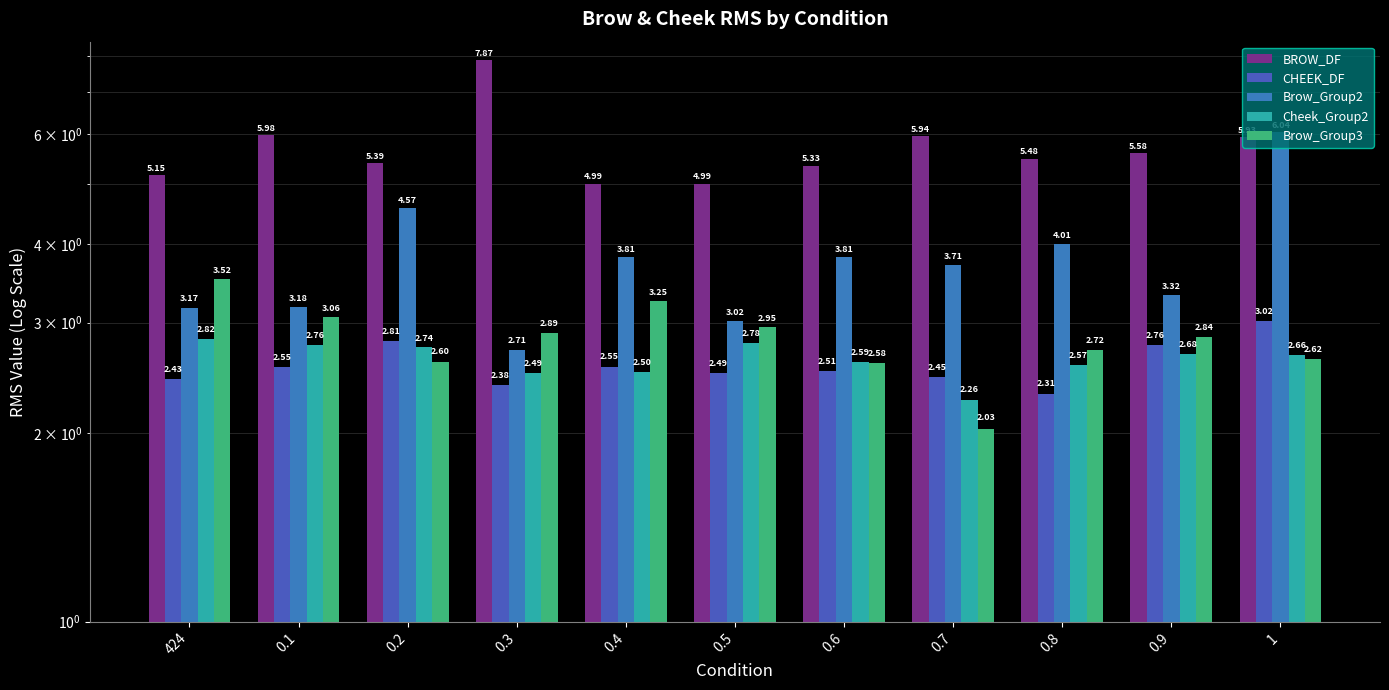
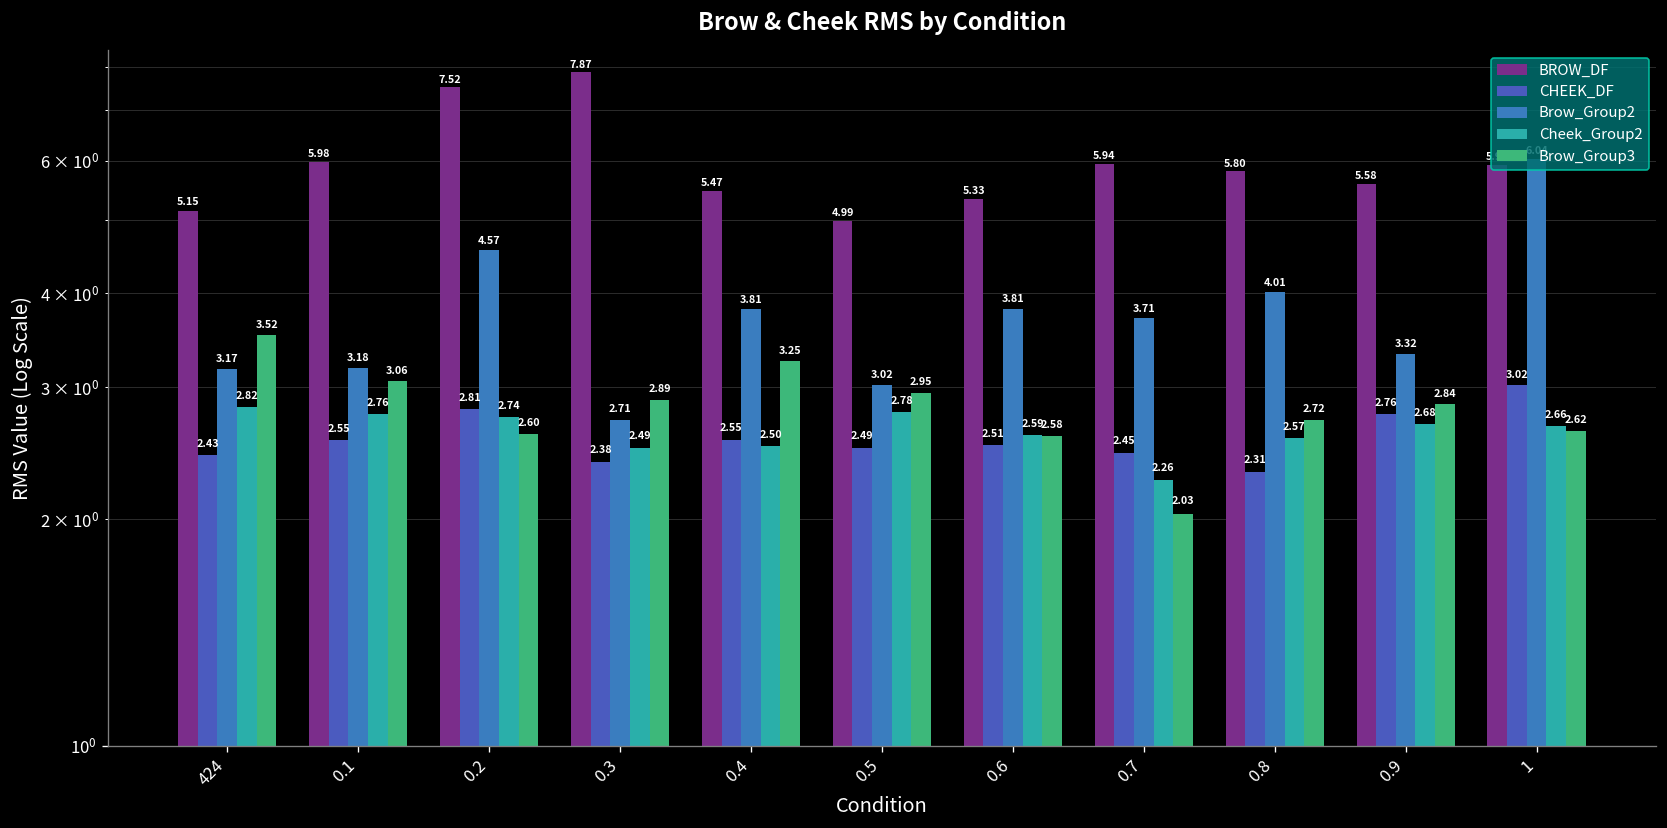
  {
    "BROW_DF": {
      "424": 5.15,
      "0.1": 5.98,
-     "0.2": 5.39,
+     "0.2": 7.52,
      "0.3": 7.87,
-     "0.4": 4.99,
+     "0.4": 5.47,
      "0.5": 4.99,
      "0.6": 5.33,
      "0.7": 5.94,
-     "0.8": 5.48,
+     "0.8": 5.80,
      "0.9": 5.58
    }
  }
